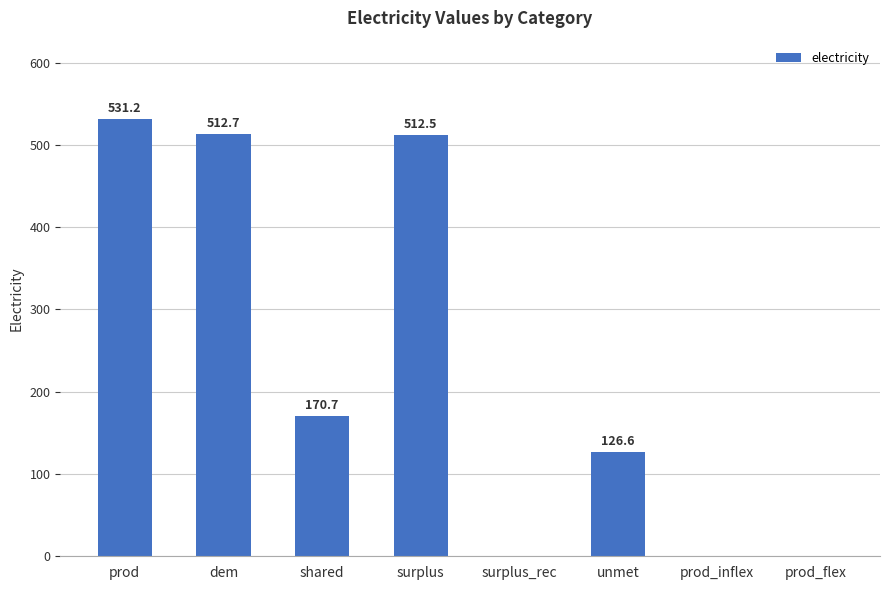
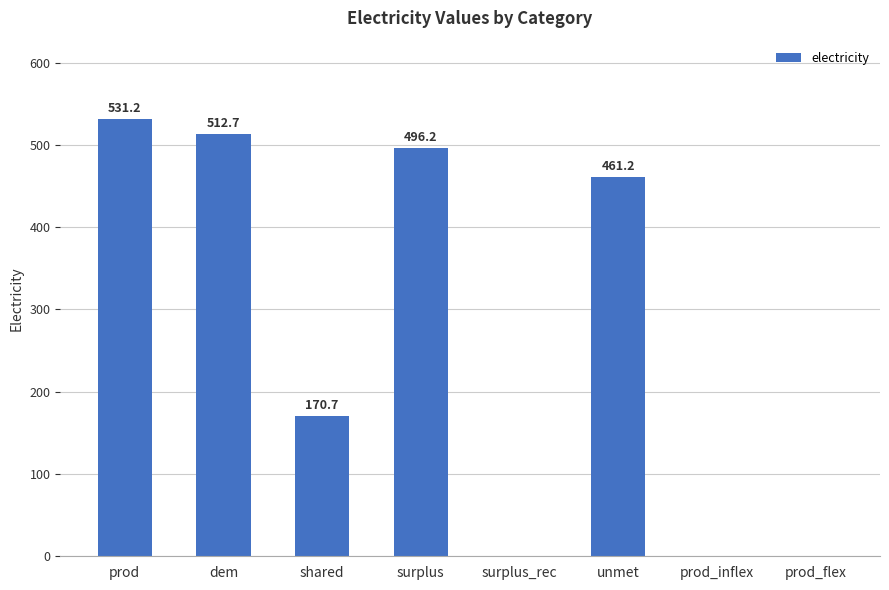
  {
    "prod": 531.2,
    "dem": 512.7,
    "shared": 170.7,
-   "surplus": 512.5,
-   "unmet": 126.6
+   "surplus": 496.2,
+   "unmet": 461.2
  }
